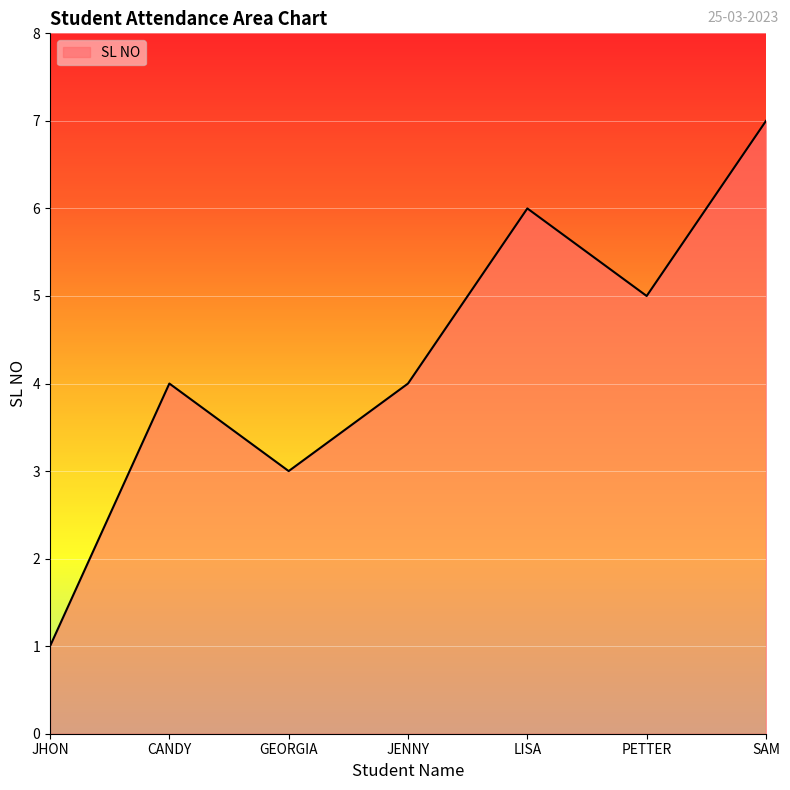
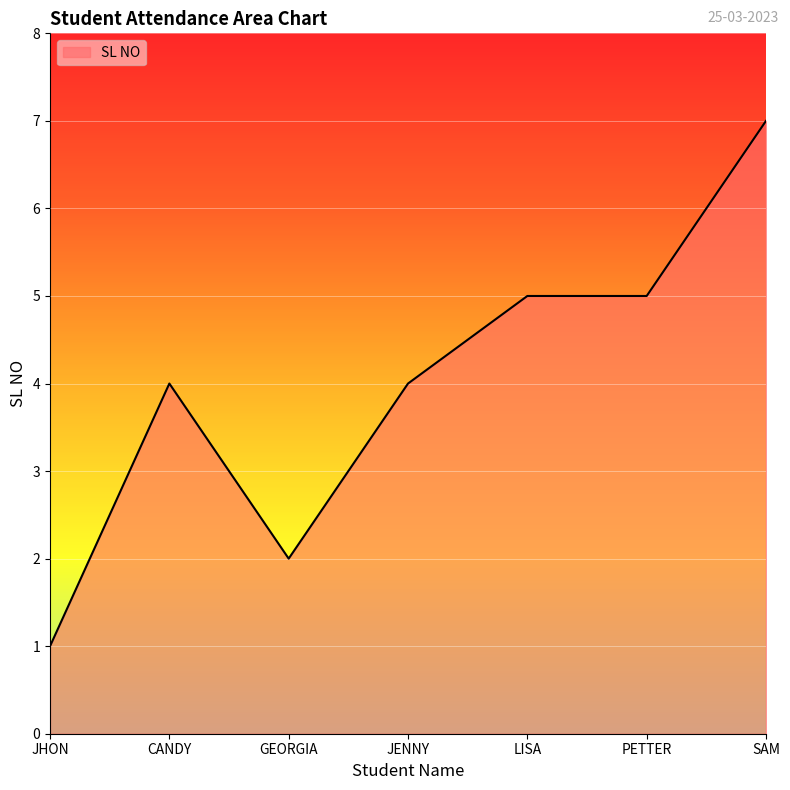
  {
    "JHON": 1,
    "CANDY": 4,
-   "GEORGIA": 3,
+   "GEORGIA": 2,
    "JENNY": 4,
-   "LISA": 6,
+   "LISA": 5,
    "PETTER": 5,
    "SAM": 7
  }
